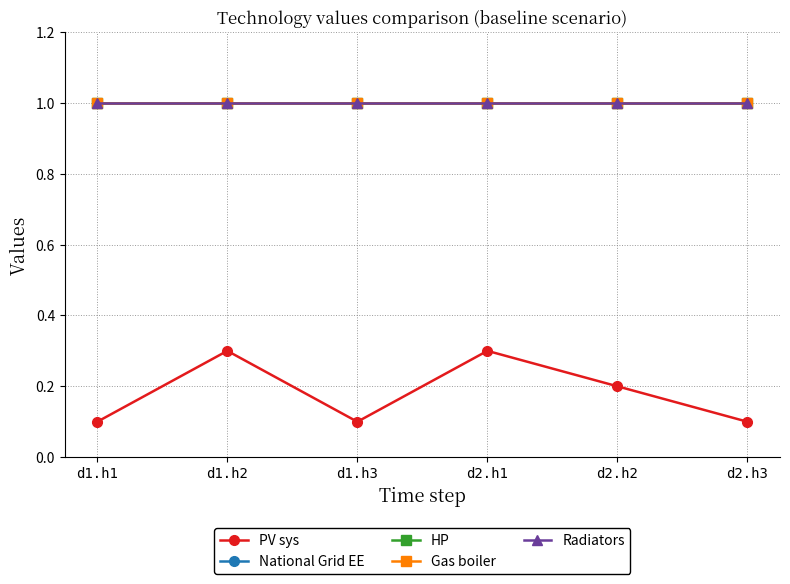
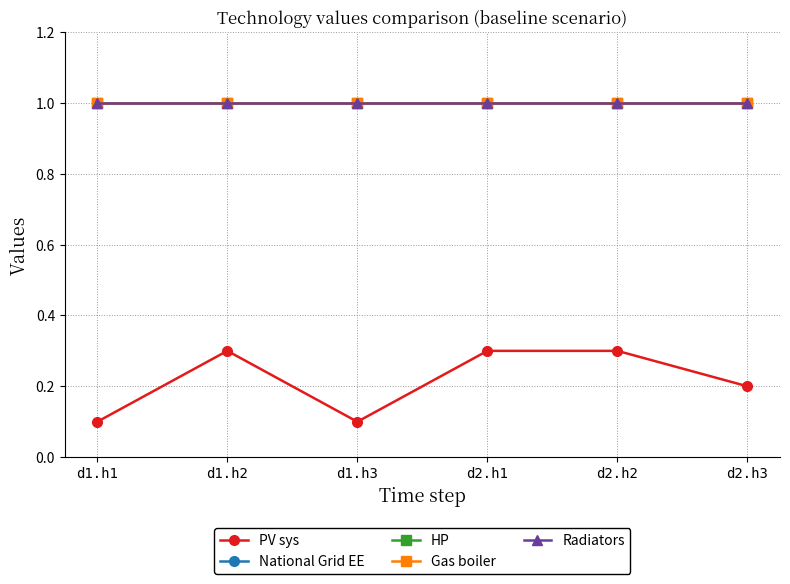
  {
    "PV sys": {
      "d1.h1": 0.1,
      "d1.h2": 0.3,
      "d1.h3": 0.1,
      "d2.h1": 0.3,
-     "d2.h2": 0.2,
-     "d2.h3": 0.1
+     "d2.h2": 0.3,
+     "d2.h3": 0.2
    },
    "Radiators": {
      "d1.h1": 1.0,
      "d1.h2": 1.0,
      "d1.h3": 1.0,
      "d2.h1": 1.0,
      "d2.h2": 1.0,
      "d2.h3": 1.0
    }
  }
